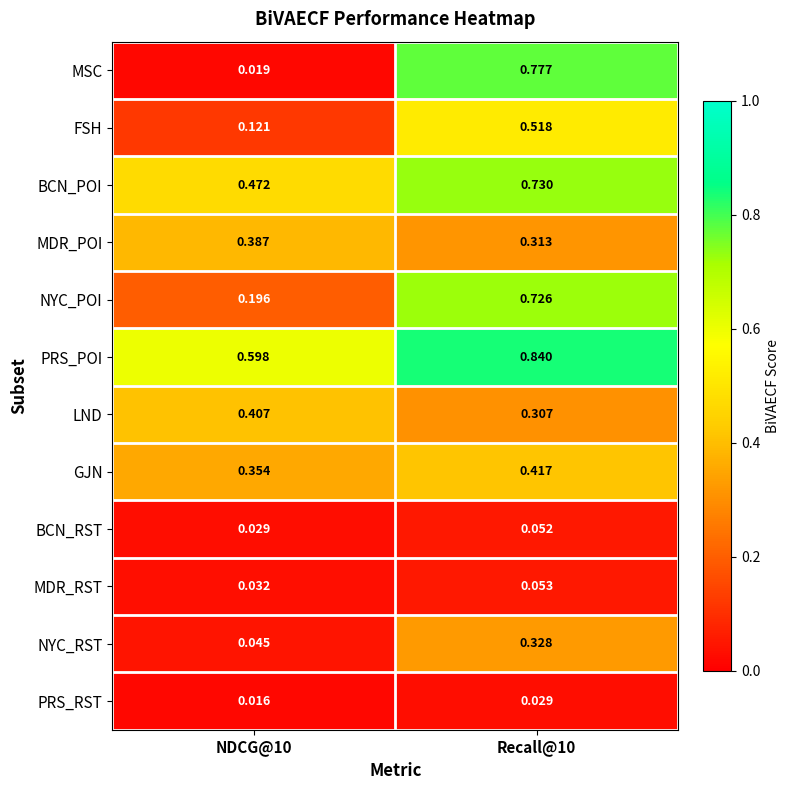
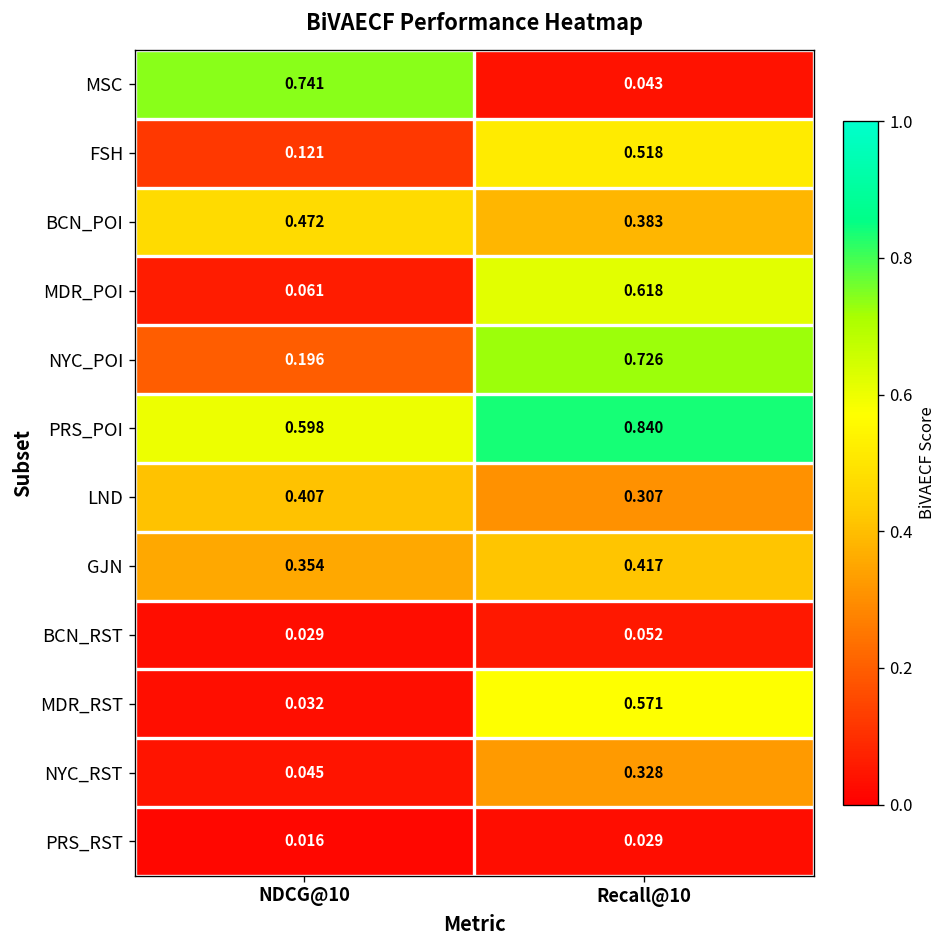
  {
    "MSC": {
-     "NDCG@10": 0.019,
-     "Recall@10": 0.777
+     "NDCG@10": 0.741,
+     "Recall@10": 0.043
    },
    "FSH": {
      "NDCG@10": 0.121,
      "Recall@10": 0.518
    },
    "BCN_POI": {
      "NDCG@10": 0.472,
-     "Recall@10": 0.730
+     "Recall@10": 0.383
    },
    "MDR_POI": {
-     "NDCG@10": 0.387,
-     "Recall@10": 0.313
+     "NDCG@10": 0.061,
+     "Recall@10": 0.618
    },
    "NYC_POI": {
      "NDCG@10": 0.196,
      "Recall@10": 0.726
    },
    "PRS_POI": {
      "NDCG@10": 0.598,
      "Recall@10": 0.840
    },
    "LND": {
      "NDCG@10": 0.407,
      "Recall@10": 0.307
    },
    "GJN": {
      "NDCG@10": 0.354,
      "Recall@10": 0.417
    },
    "BCN_RST": {
      "NDCG@10": 0.029,
      "Recall@10": 0.052
    },
    "MDR_RST": {
      "NDCG@10": 0.032,
-     "Recall@10": 0.053
+     "Recall@10": 0.571
    },
    "NYC_RST": {
      "NDCG@10": 0.045,
      "Recall@10": 0.328
    },
    "PRS_RST": {
      "NDCG@10": 0.016,
      "Recall@10": 0.029
    }
  }
